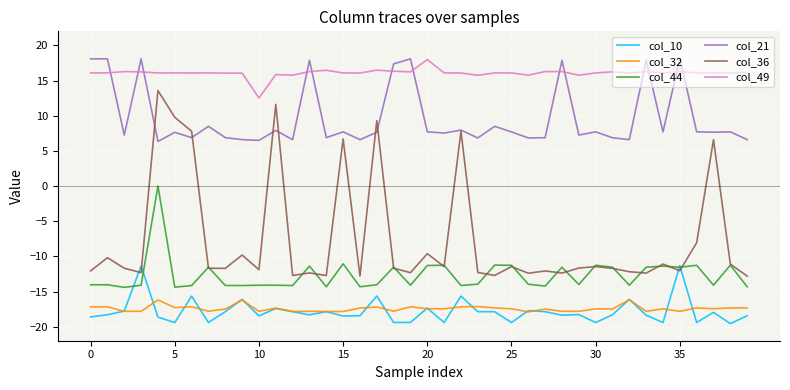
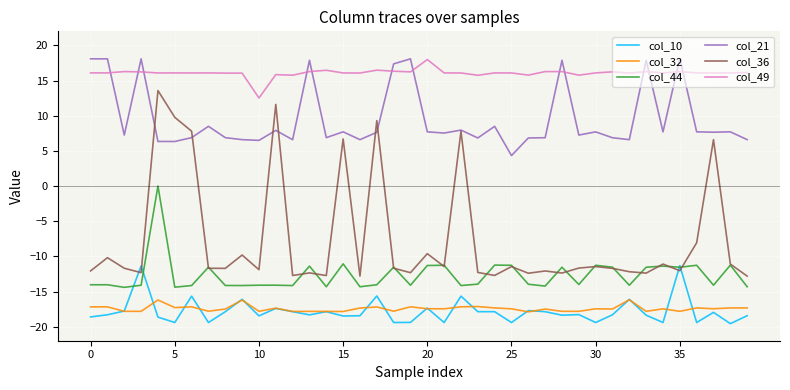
  {
    "col_10": {
      "0": -19,
      "5": -19,
      "10": -18,
      "15": -18,
      "25": -19,
      "30": -19
    },
    "col_32": {
      "0": -17,
      "5": -17,
      "10": -18,
      "15": -18,
      "25": -17,
      "30": -17,
      "35": -18
    },
    "col_44": {
      "0": -14,
      "5": -14,
      "10": -14,
      "15": -11,
      "20": -11
    },
    "col_21": {
      "0": 18,
-     "5": 8,
+     "5": 6,
      "10": 6,
      "15": 8,
      "20": 8,
-     "25": 8,
+     "25": 4,
      "30": 8
    },
    "col_36": {
      "0": -12,
      "5": 10,
      "10": -12,
      "15": 7,
      "20": -10,
      "35": -12
    },
    "col_49": {
      "0": 16,
      "5": 16,
      "10": 13,
      "15": 16,
      "20": 18,
      "25": 16,
      "30": 16
    }
  }
